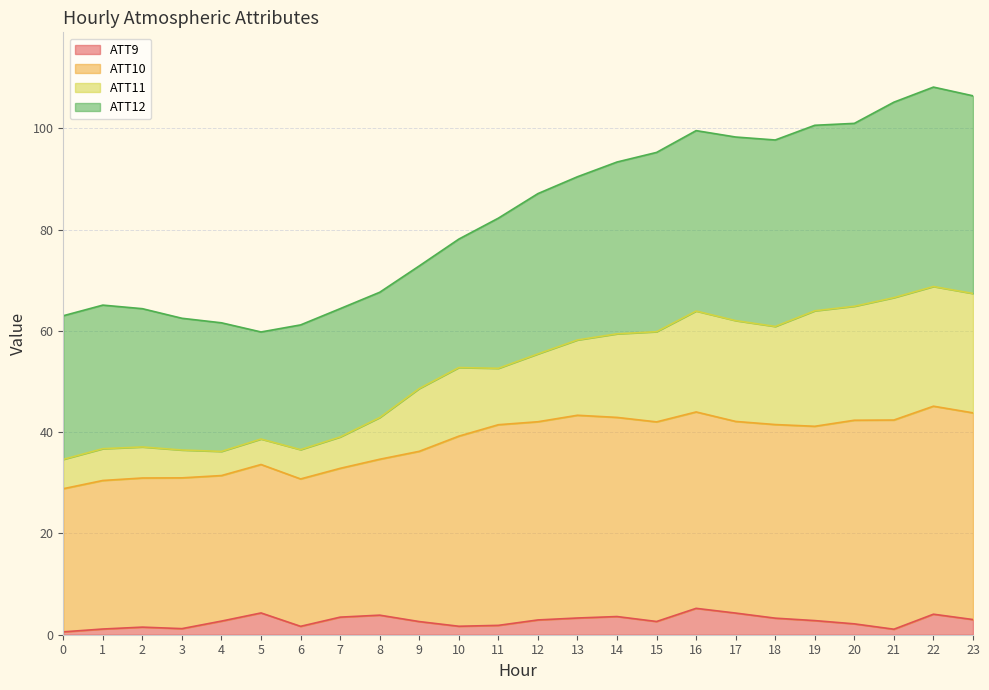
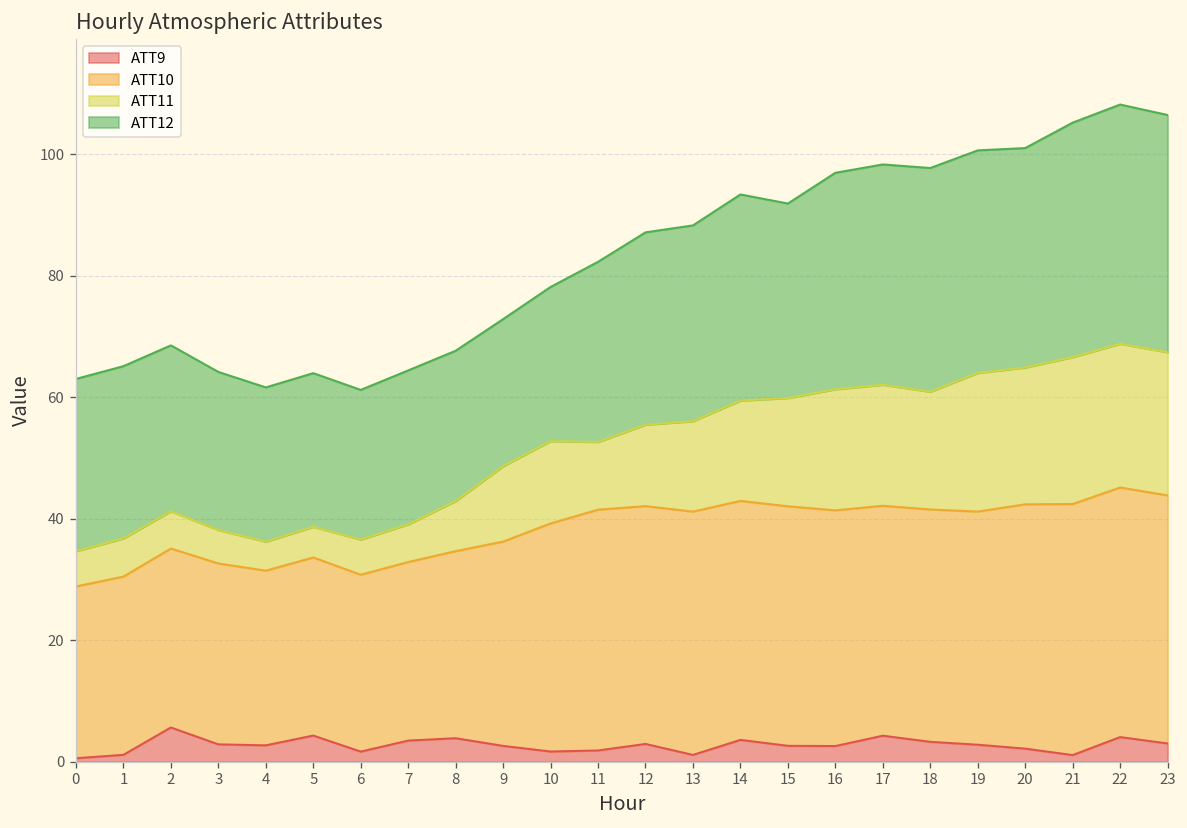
  {
    "ATT9": {
      "0": 1,
      "1": 1,
-     "2": 1,
-     "3": 1,
+     "2": 6,
+     "3": 3,
      "4": 3,
      "5": 4,
      "6": 2,
      "7": 3,
      "8": 4,
      "9": 3,
      "10": 2,
      "11": 2,
      "12": 3,
-     "13": 3,
+     "13": 1,
      "14": 4,
      "15": 3,
-     "16": 5,
+     "16": 3,
      "17": 4,
      "18": 3,
      "19": 3,
      "20": 2,
      "21": 1,
      "22": 4,
      "23": 3
    },
    "ATT12": {
      "0": 28,
      "1": 28,
      "2": 27,
      "3": 26,
      "4": 25,
-     "5": 21,
+     "5": 25,
      "6": 25,
      "7": 25,
      "8": 25,
      "9": 24,
      "10": 25,
      "11": 30,
      "12": 32,
      "13": 32,
      "14": 34,
-     "15": 35,
+     "15": 32,
      "16": 36,
      "17": 36,
      "18": 37,
      "19": 37,
      "20": 36,
      "21": 39,
      "22": 39,
      "23": 39
    }
  }
